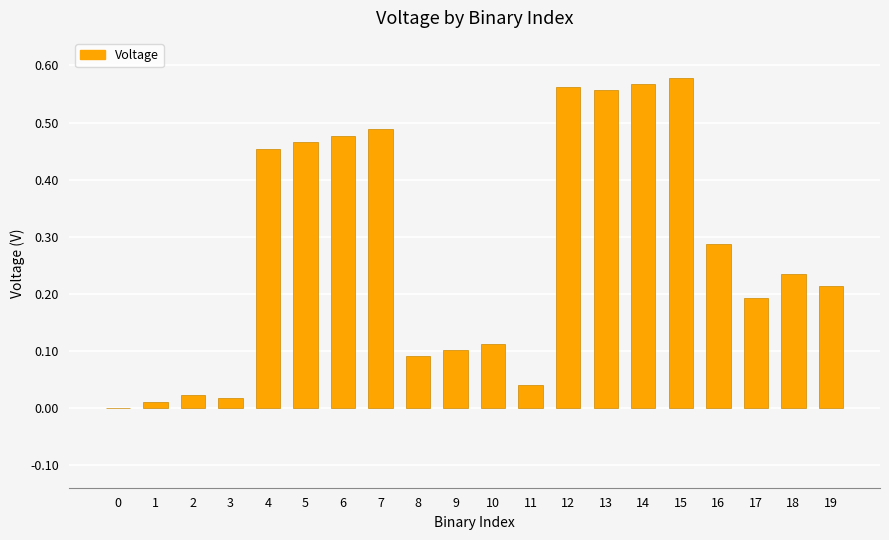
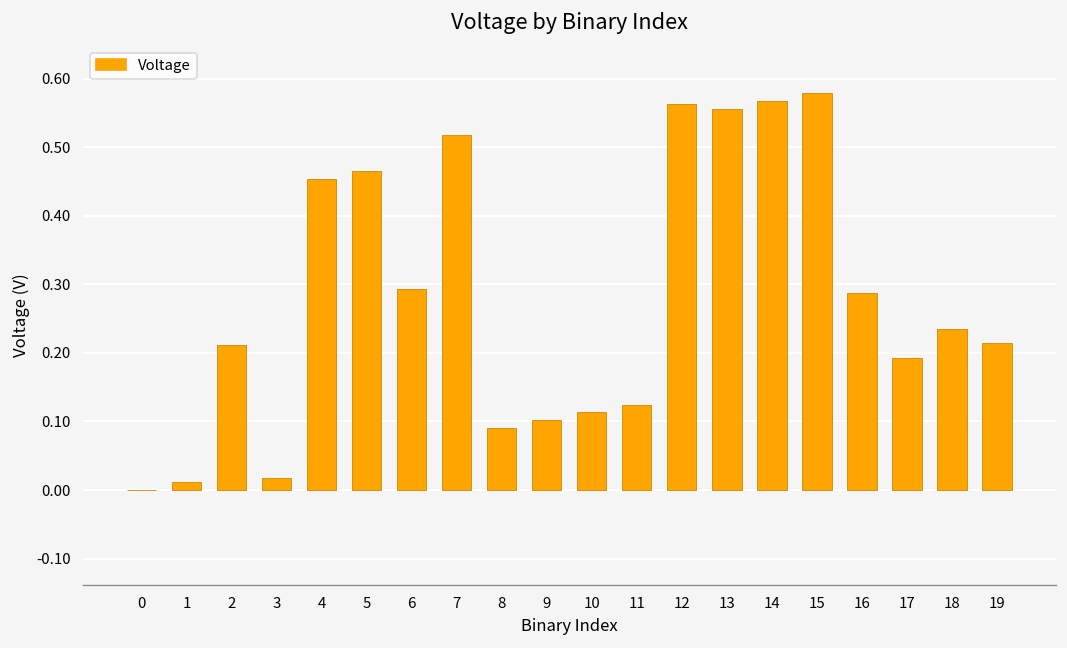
  {
    "0": 0.00,
    "1": 0.01,
-   "2": 0.02,
+   "2": 0.21,
    "3": 0.02,
    "4": 0.45,
    "5": 0.47,
-   "6": 0.48,
-   "7": 0.49,
+   "6": 0.29,
+   "7": 0.52,
    "8": 0.09,
    "9": 0.10,
    "10": 0.11,
-   "11": 0.04,
+   "11": 0.12,
    "12": 0.56,
    "13": 0.56,
    "14": 0.57,
    "15": 0.58,
    "16": 0.29,
    "17": 0.19,
    "18": 0.24,
    "19": 0.21
  }
